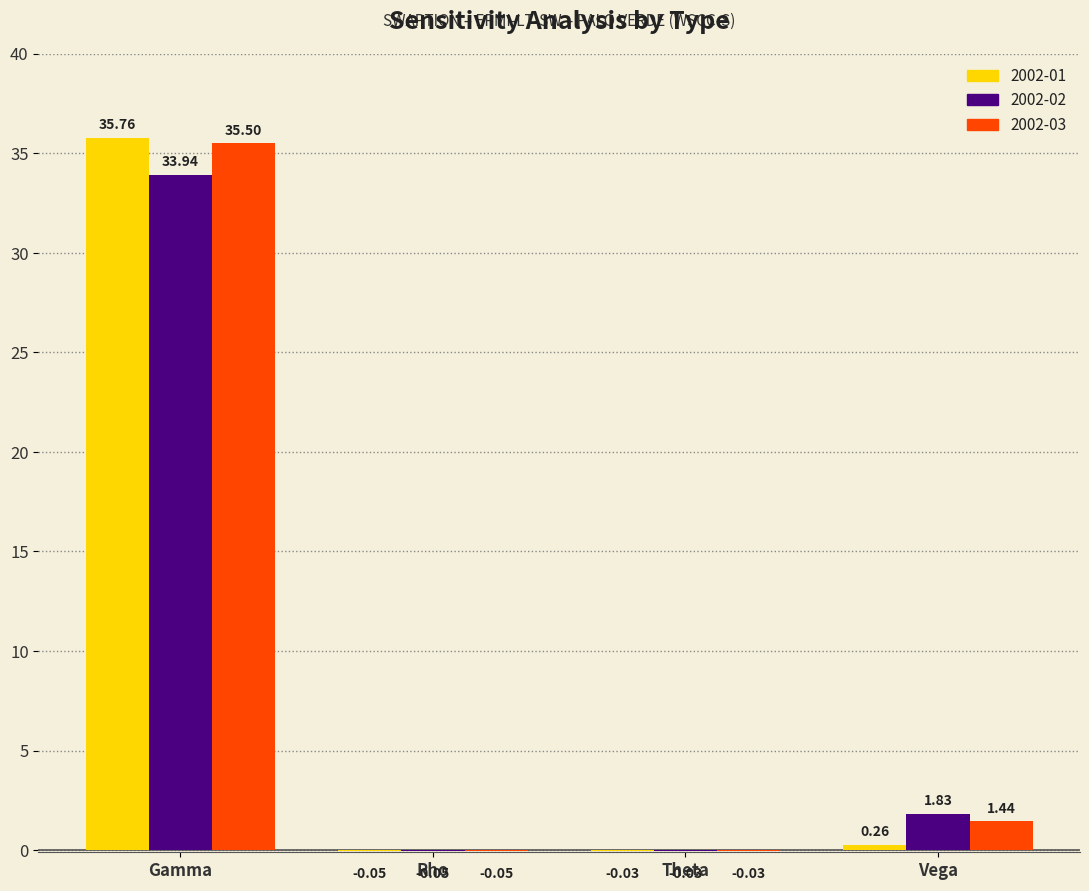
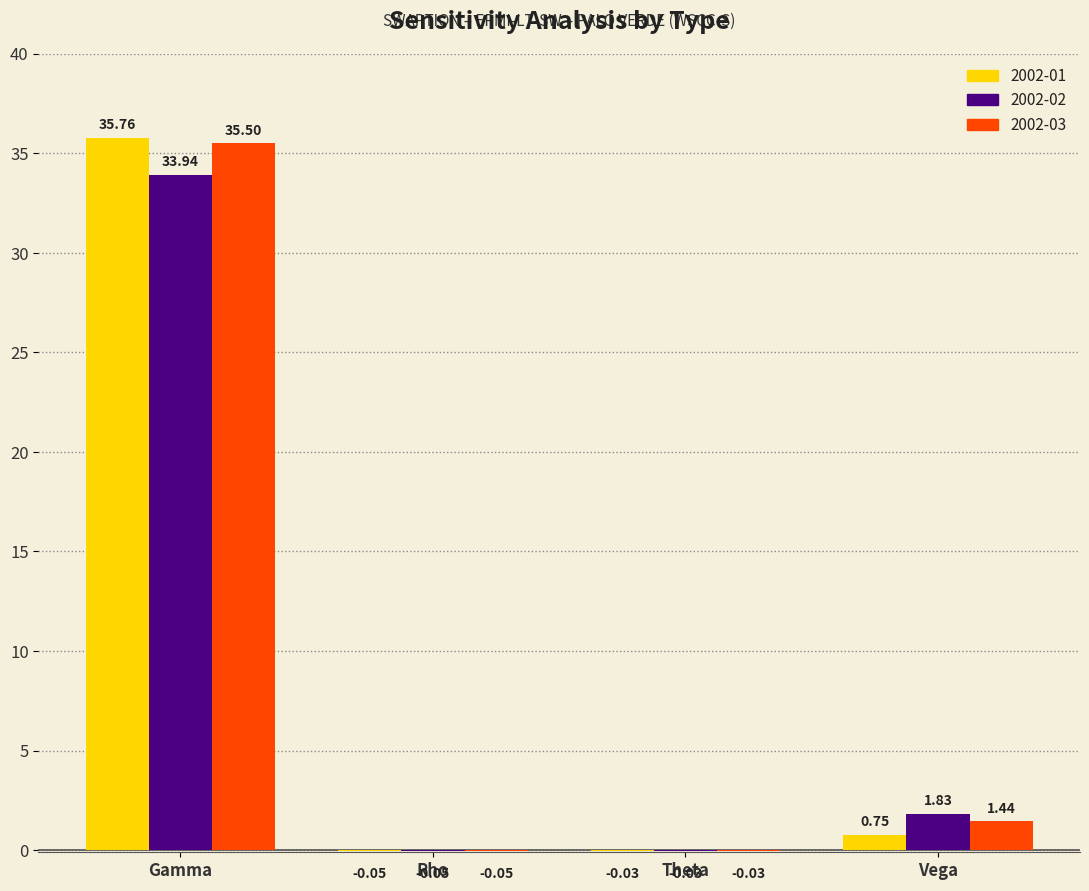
  {
    "2002-01": {
      "Gamma": 35.76,
      "Rho": -0.05,
      "Theta": -0.03,
-     "Vega": 0.26
+     "Vega": 0.75
    },
    "2002-02": {
      "Gamma": 33.94,
      "Rho": -0.05,
      "Theta": -0.03,
      "Vega": 1.83
    },
    "2002-03": {
      "Gamma": 35.50,
      "Rho": -0.05,
      "Theta": -0.03,
      "Vega": 1.44
    }
  }
